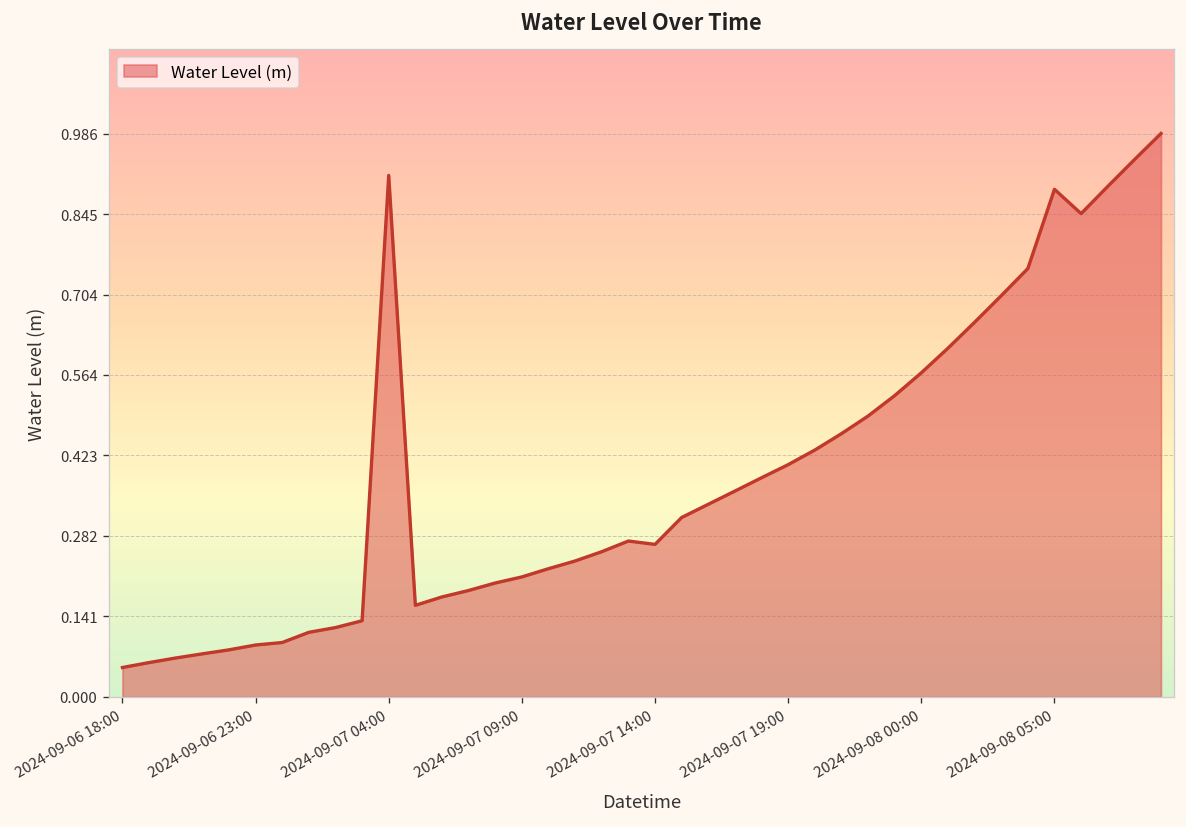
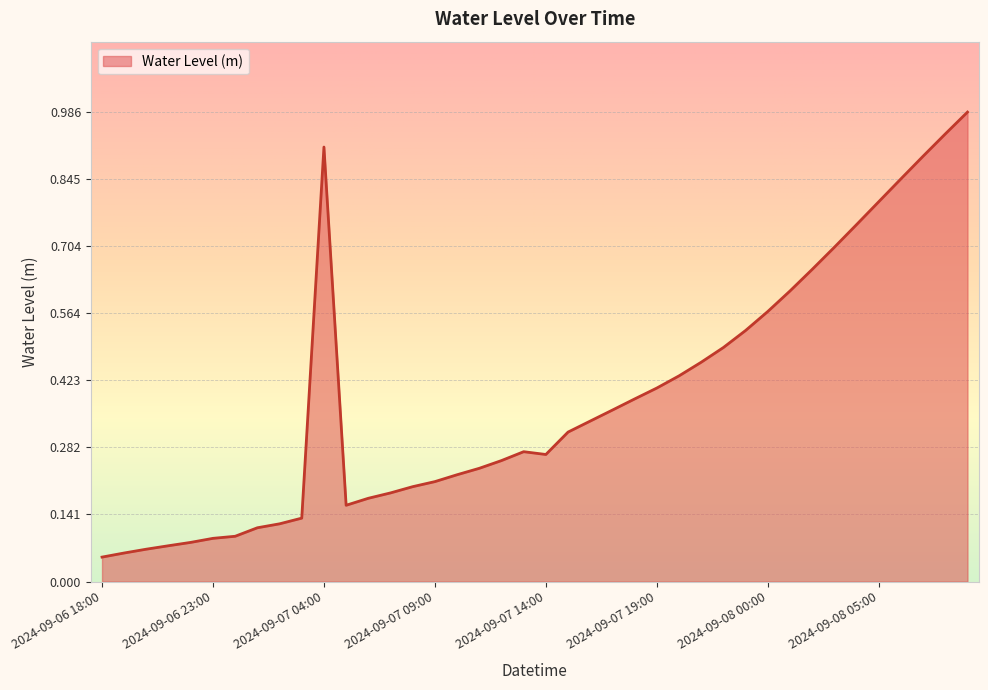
  {
    "2024-09-06 18:00": 0.05,
    "2024-09-06 23:00": 0.09,
    "2024-09-07 04:00": 0.91,
    "2024-09-07 09:00": 0.21,
    "2024-09-07 14:00": 0.27,
    "2024-09-07 19:00": 0.41,
    "2024-09-08 00:00": 0.57,
-   "2024-09-08 05:00": 0.89
+   "2024-09-08 05:00": 0.80
  }
